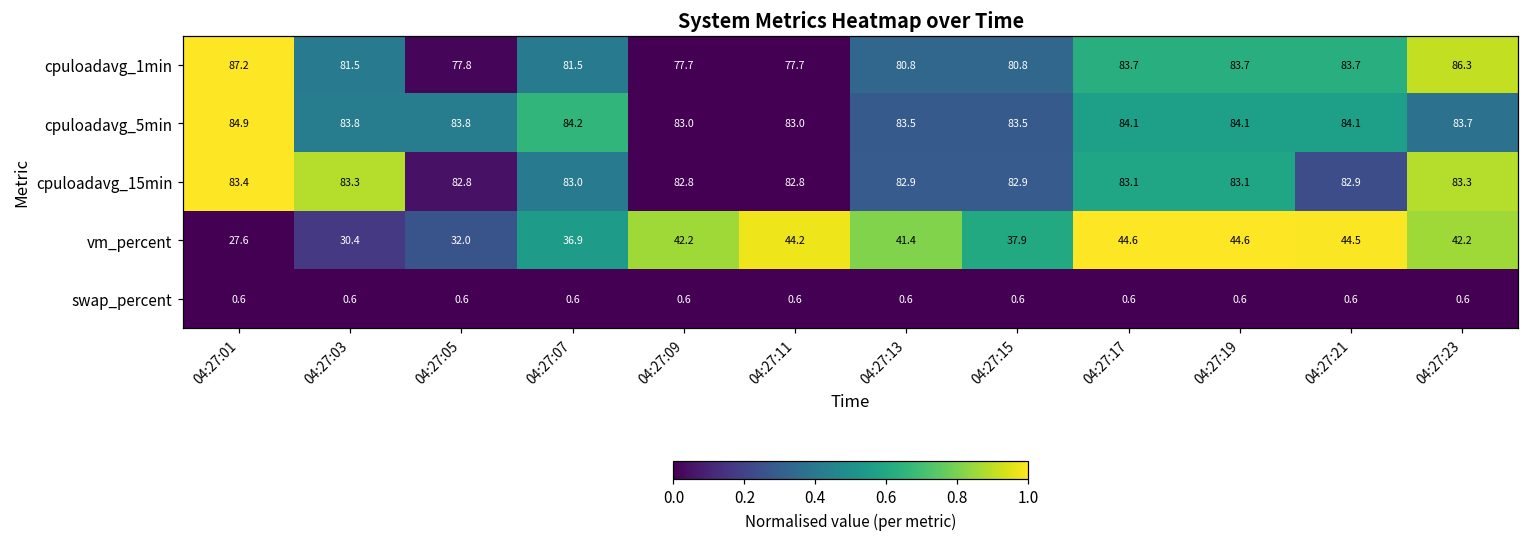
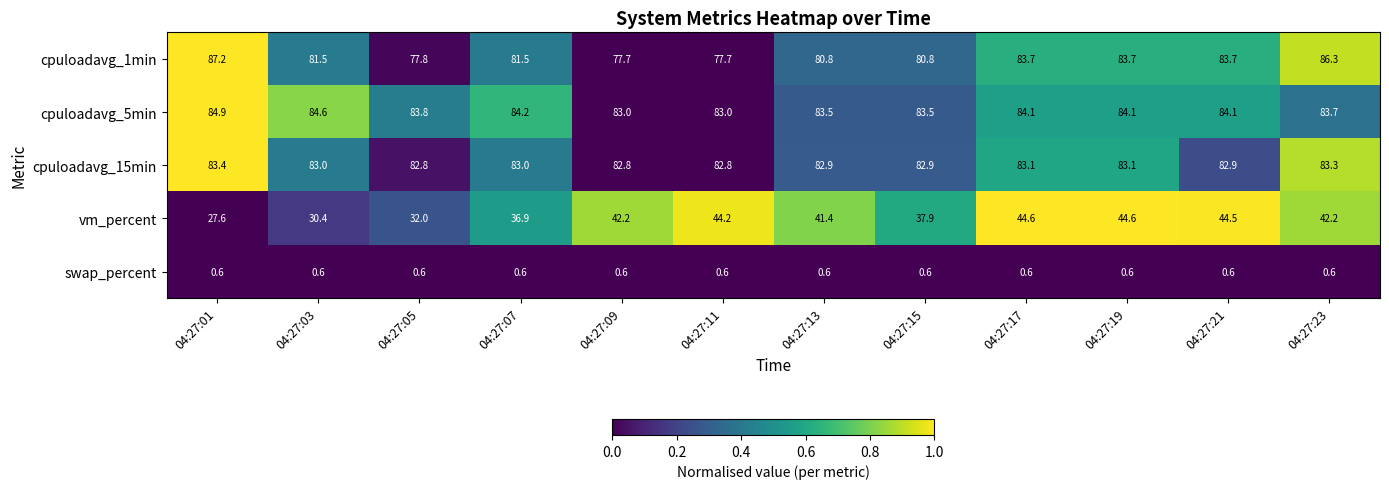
  {
    "cpuloadavg_1min": {
      "04:27:01": 87.2,
      "04:27:03": 81.5,
      "04:27:05": 77.8,
      "04:27:07": 81.5,
      "04:27:09": 77.7,
      "04:27:11": 77.7,
      "04:27:13": 80.8,
      "04:27:15": 80.8,
      "04:27:17": 83.7,
      "04:27:19": 83.7,
      "04:27:21": 83.7,
      "04:27:23": 86.3
    },
    "cpuloadavg_5min": {
      "04:27:01": 84.9,
-     "04:27:03": 83.8,
+     "04:27:03": 84.6,
      "04:27:05": 83.8,
      "04:27:07": 84.2,
      "04:27:09": 83.0,
      "04:27:11": 83.0,
      "04:27:13": 83.5,
      "04:27:15": 83.5,
      "04:27:17": 84.1,
      "04:27:19": 84.1,
      "04:27:21": 84.1,
      "04:27:23": 83.7
    },
    "cpuloadavg_15min": {
      "04:27:01": 83.4,
-     "04:27:03": 83.3,
+     "04:27:03": 83.0,
      "04:27:05": 82.8,
      "04:27:07": 83.0,
      "04:27:09": 82.8,
      "04:27:11": 82.8,
      "04:27:13": 82.9,
      "04:27:15": 82.9,
      "04:27:17": 83.1,
      "04:27:19": 83.1,
      "04:27:21": 82.9,
      "04:27:23": 83.3
    },
    "vm_percent": {
      "04:27:01": 27.6,
      "04:27:03": 30.4,
      "04:27:05": 32.0,
      "04:27:07": 36.9,
      "04:27:09": 42.2,
      "04:27:11": 44.2,
      "04:27:13": 41.4,
      "04:27:15": 37.9,
      "04:27:17": 44.6,
      "04:27:19": 44.6,
      "04:27:21": 44.5,
      "04:27:23": 42.2
    },
    "swap_percent": {
      "04:27:01": 0.6,
      "04:27:03": 0.6,
      "04:27:05": 0.6,
      "04:27:07": 0.6,
      "04:27:09": 0.6,
      "04:27:11": 0.6,
      "04:27:13": 0.6,
      "04:27:15": 0.6,
      "04:27:17": 0.6,
      "04:27:19": 0.6,
      "04:27:21": 0.6,
      "04:27:23": 0.6
    }
  }
